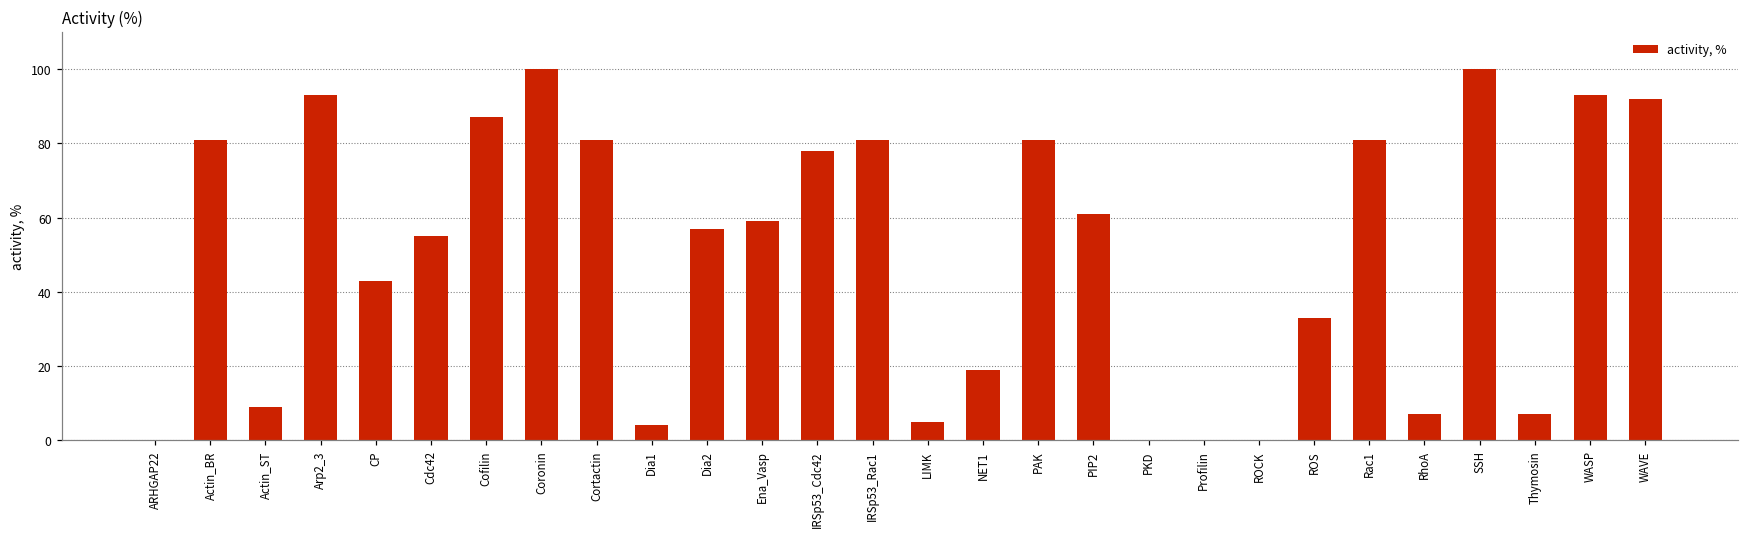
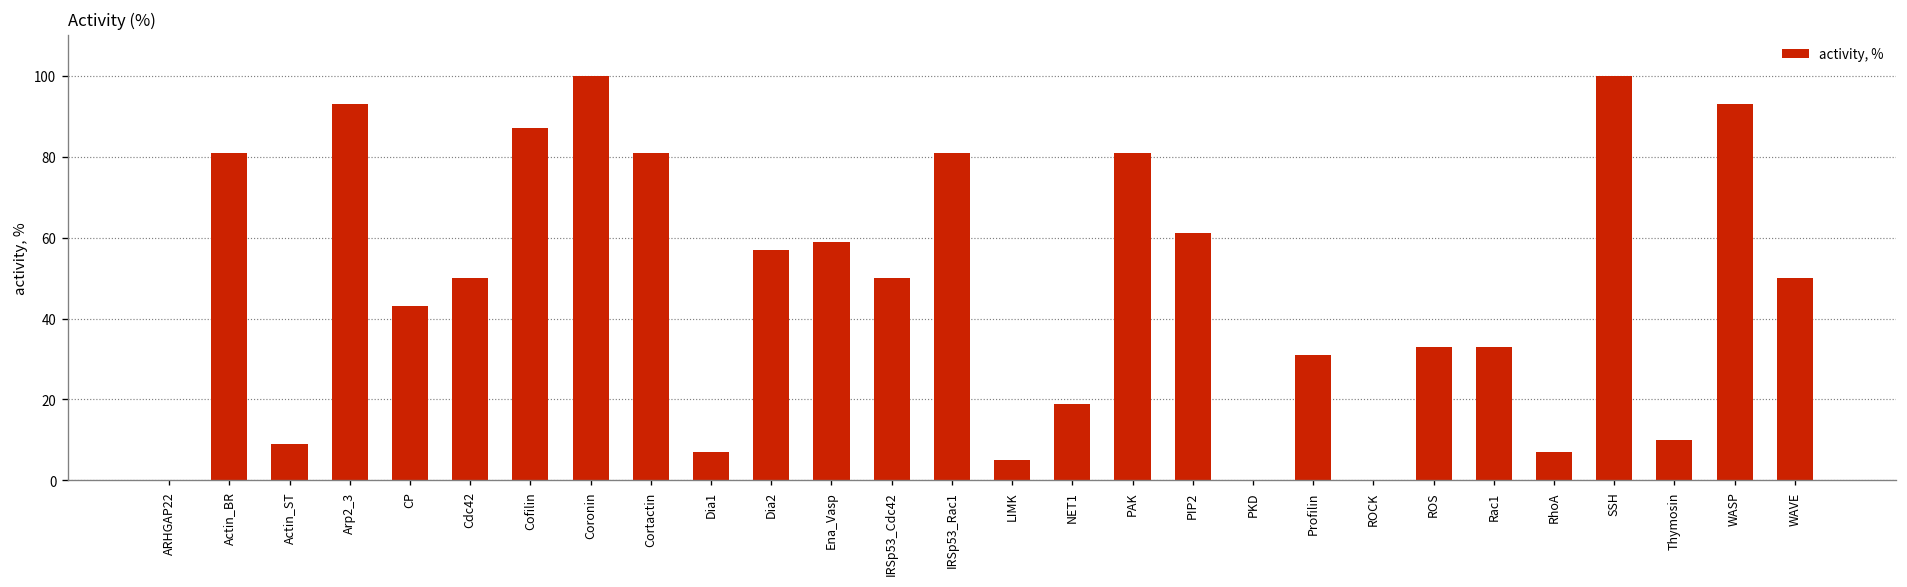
  {
    "ARHGAP22": 0,
    "Actin_BR": 81,
    "Actin_ST": 9,
    "Arp2_3": 93,
    "CP": 43,
-   "Cdc42": 55,
+   "Cdc42": 50,
    "Cofilin": 87,
    "Coronin": 100,
    "Cortactin": 81,
-   "Dia1": 4,
+   "Dia1": 7,
    "Dia2": 57,
    "Ena_Vasp": 59,
-   "IRSp53_Cdc42": 78,
+   "IRSp53_Cdc42": 50,
    "IRSp53_Rac1": 81,
    "LIMK": 5,
    "NET1": 19,
    "PAK": 81,
    "PIP2": 61,
    "PKD": 0,
-   "Profilin": 0,
+   "Profilin": 31,
    "ROCK": 0,
    "ROS": 33,
-   "Rac1": 81,
+   "Rac1": 33,
    "RhoA": 7,
    "SSH": 100,
-   "Thymosin": 7,
+   "Thymosin": 10,
    "WASP": 93,
-   "WAVE": 92
+   "WAVE": 50
  }
